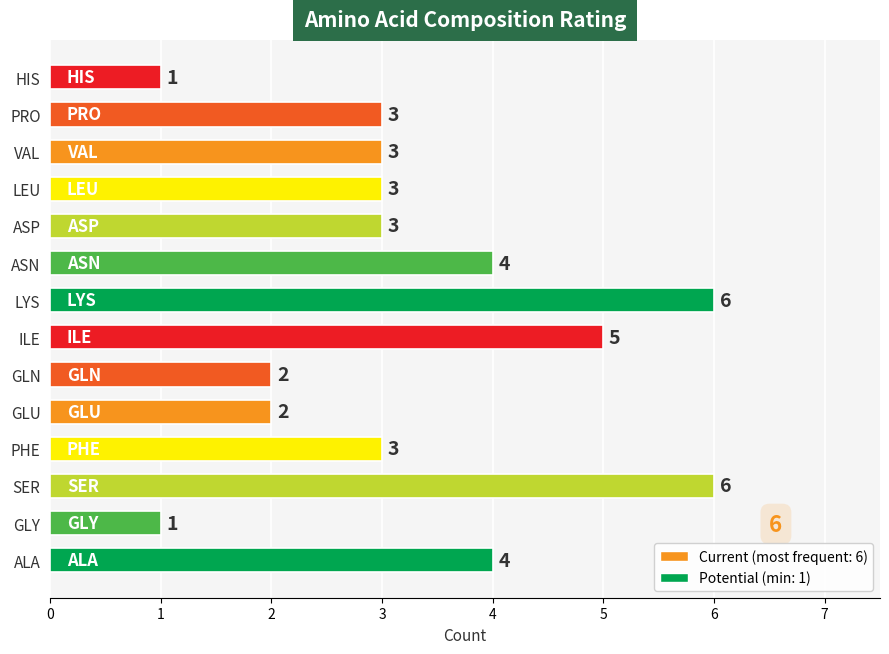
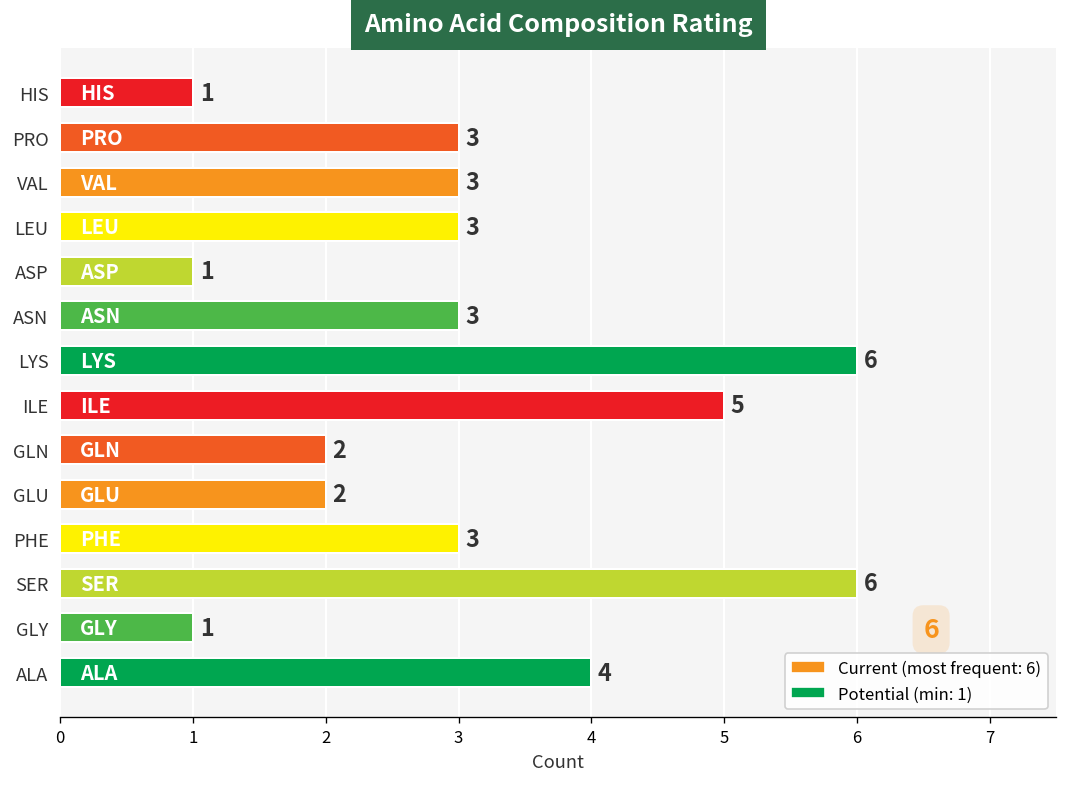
  {
    "HIS": 1,
    "PRO": 3,
    "VAL": 3,
    "LEU": 3,
-   "ASP": 3,
-   "ASN": 4,
+   "ASP": 1,
+   "ASN": 3,
    "LYS": 6,
    "ILE": 5,
    "GLN": 2,
    "GLU": 2,
    "PHE": 3,
    "SER": 6,
    "GLY": 1,
    "ALA": 4
  }
